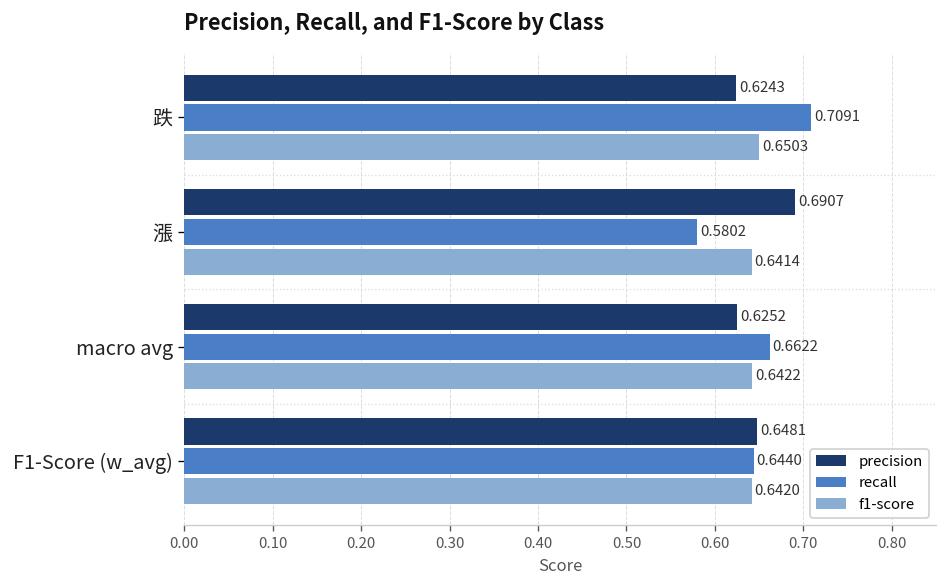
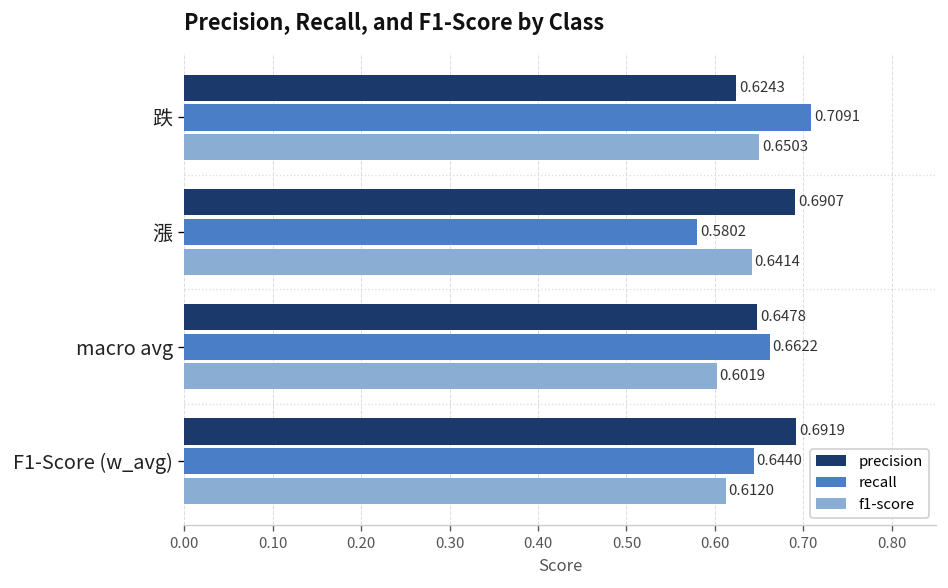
  {
    "precision": {
      "跌": 0.6243,
      "漲": 0.6907,
-     "macro avg": 0.6252,
-     "F1-Score (w_avg)": 0.6481
+     "macro avg": 0.6478,
+     "F1-Score (w_avg)": 0.6919
    },
    "recall": {
      "跌": 0.7091,
      "漲": 0.5802,
      "macro avg": 0.6622,
      "F1-Score (w_avg)": 0.6440
    },
    "f1-score": {
      "跌": 0.6503,
      "漲": 0.6414,
-     "macro avg": 0.6422,
-     "F1-Score (w_avg)": 0.6420
+     "macro avg": 0.6019,
+     "F1-Score (w_avg)": 0.6120
    }
  }
